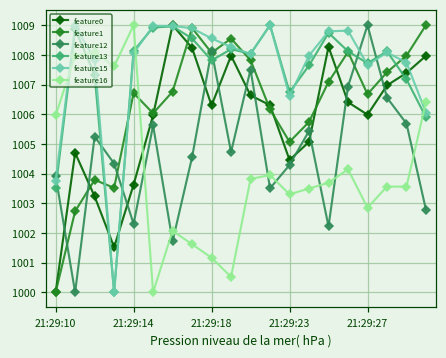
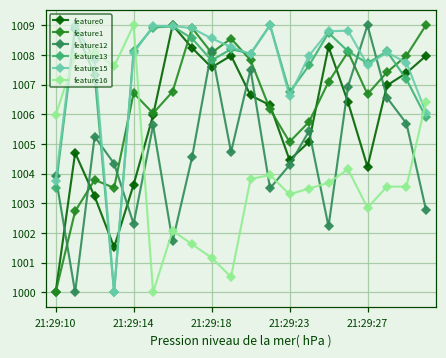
  {
    "feature0": {
      "21:29:14": 1003.6,
-     "21:29:18": 1006.3,
+     "21:29:18": 1007.6,
      "21:29:23": 1004.5,
-     "21:29:27": 1006.0
+     "21:29:27": 1004.2
    }
  }
